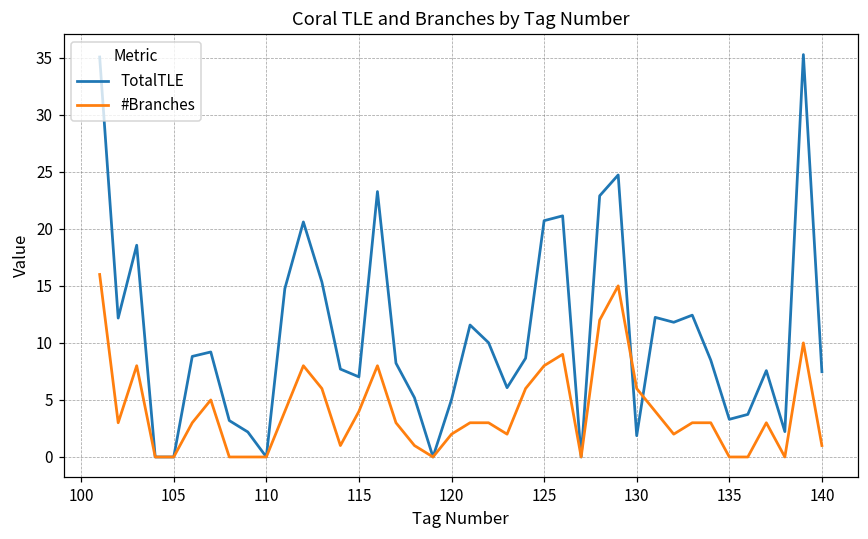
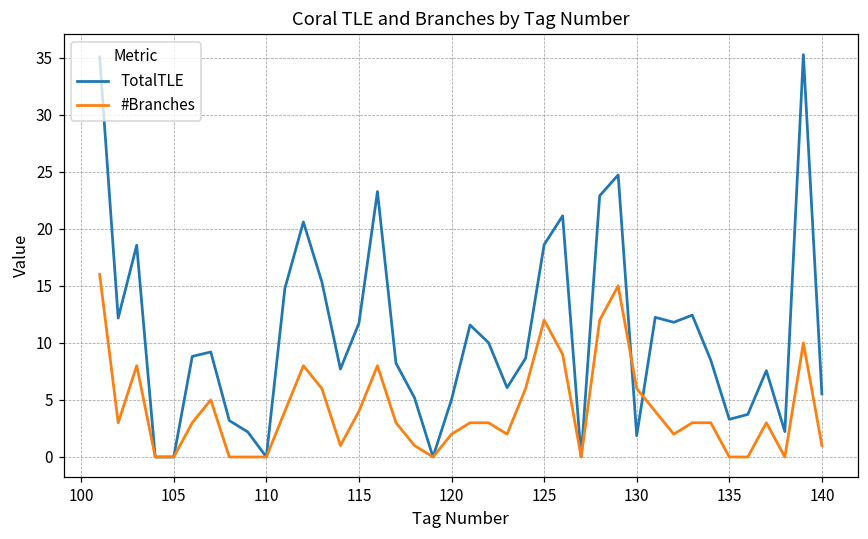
  {
    "TotalTLE": {
-     "115": 7.0,
+     "115": 11.7,
      "120": 5.0,
-     "125": 20.7,
+     "125": 18.6,
      "130": 1.9,
      "135": 3.3,
-     "140": 7.5
+     "140": 5.5
    },
    "#Branches": {
      "115": 4,
      "120": 2,
-     "125": 8,
+     "125": 12,
      "130": 6,
      "135": 0,
      "140": 1
    }
  }
